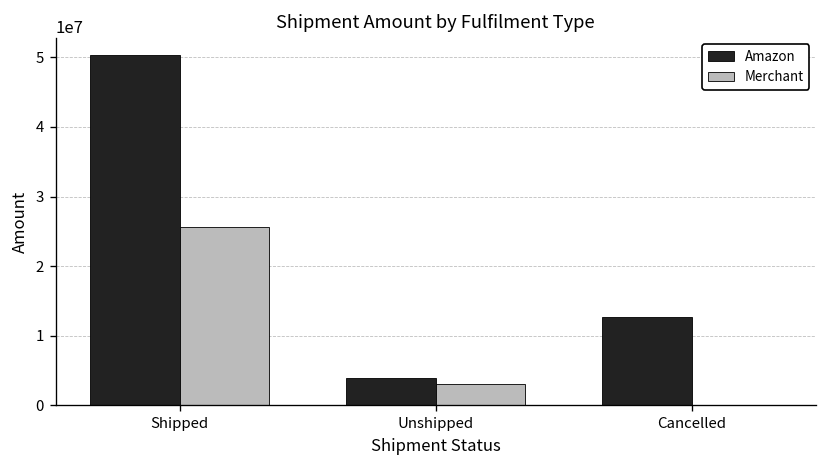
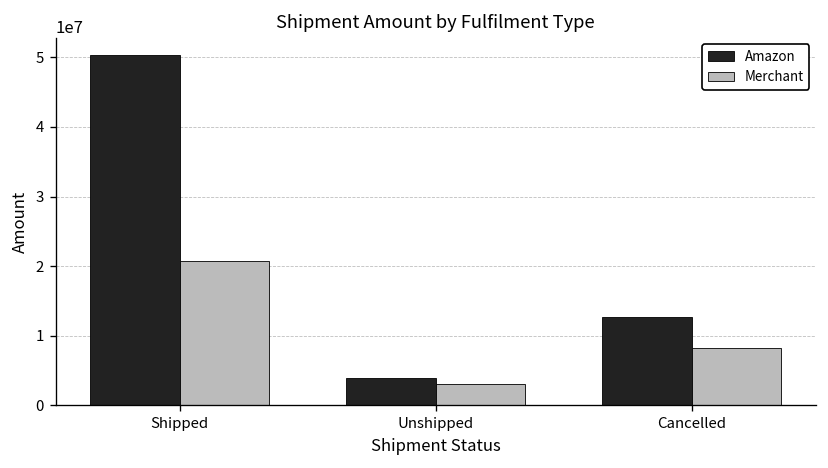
  {
    "Amazon": {
      "Shipped": 50000000,
      "Unshipped": 4000000,
      "Cancelled": 13000000
    },
    "Merchant": {
-     "Shipped": 26000000,
+     "Shipped": 21000000,
      "Unshipped": 3000000,
-     "Cancelled": 0
+     "Cancelled": 8000000
    }
  }
